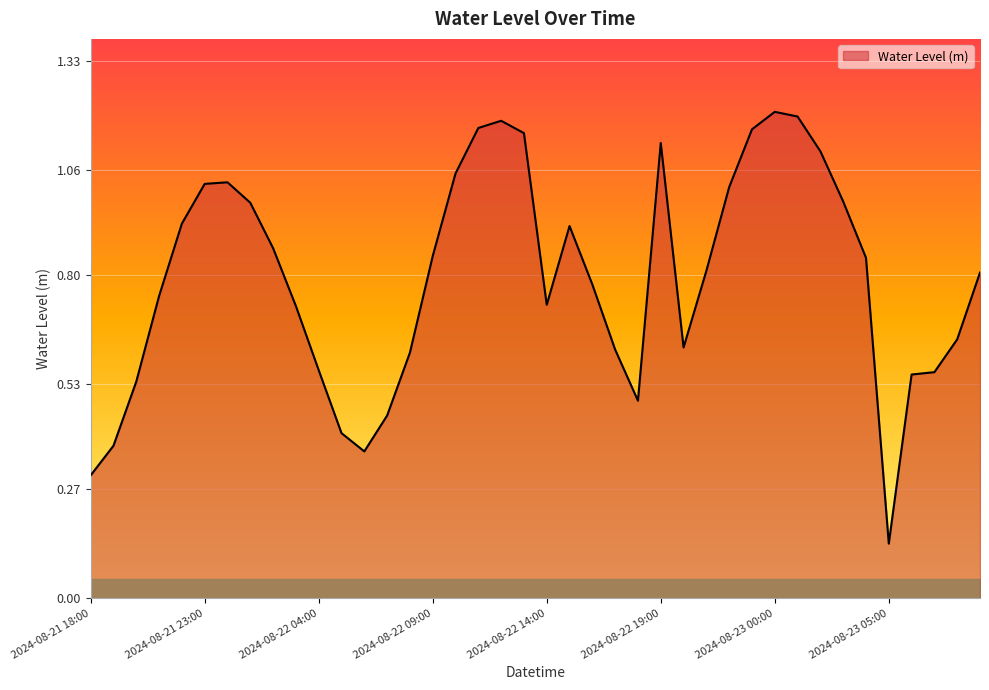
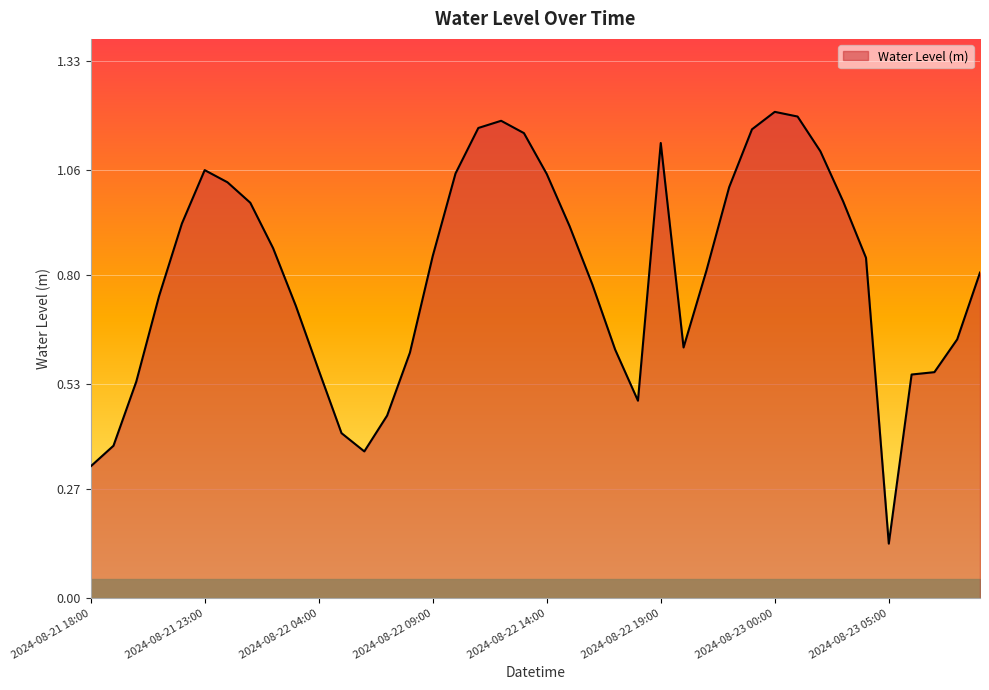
  {
    "Water Level (m)": {
-     "2024-08-21 18:00": 0.30,
-     "2024-08-21 23:00": 1.03,
+     "2024-08-21 18:00": 0.33,
+     "2024-08-21 23:00": 1.06,
      "2024-08-22 04:00": 0.57,
      "2024-08-22 09:00": 0.85,
-     "2024-08-22 14:00": 0.73,
+     "2024-08-22 14:00": 1.05,
      "2024-08-22 19:00": 1.13,
      "2024-08-23 00:00": 1.21,
      "2024-08-23 05:00": 0.14
    }
  }
